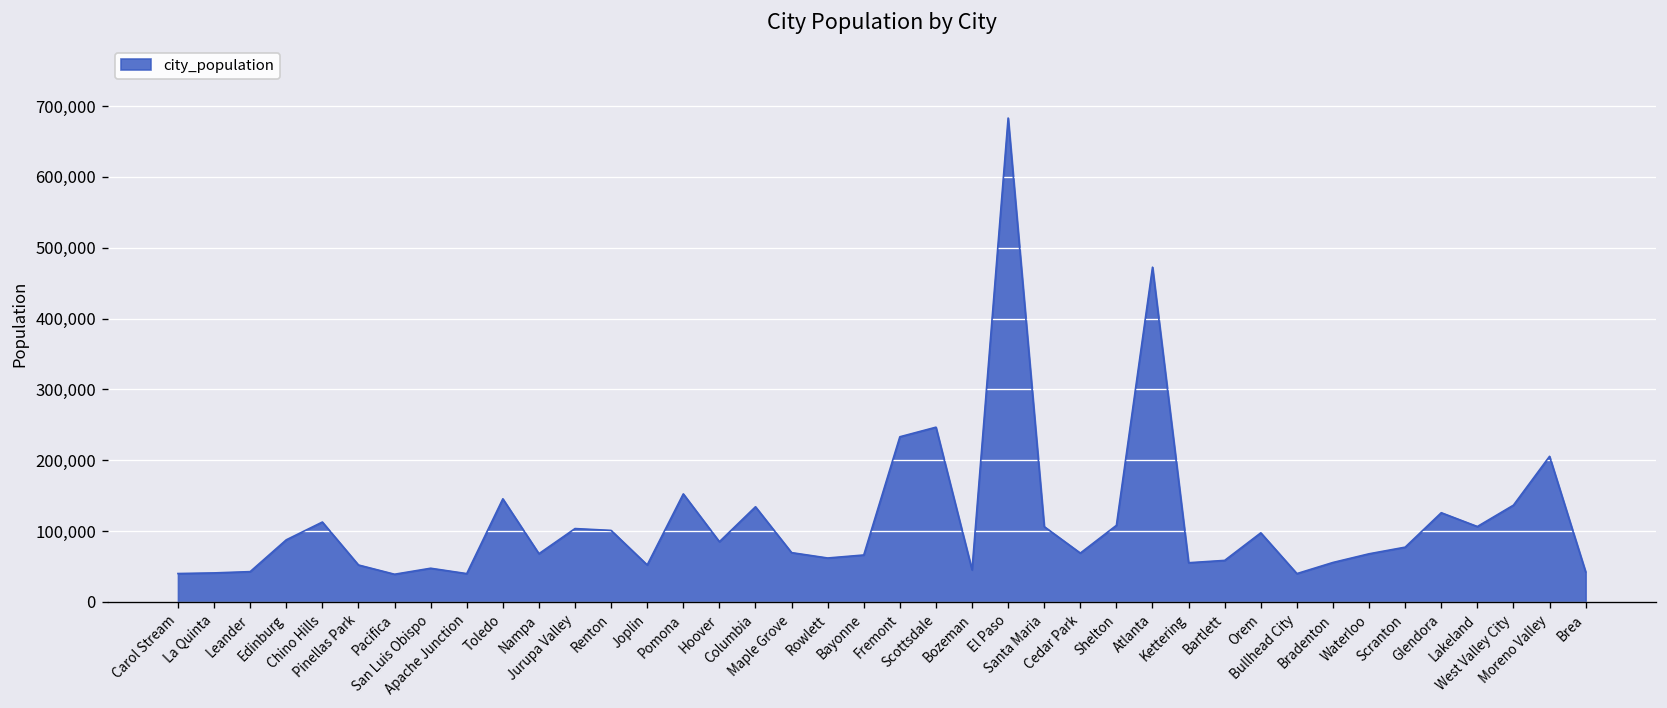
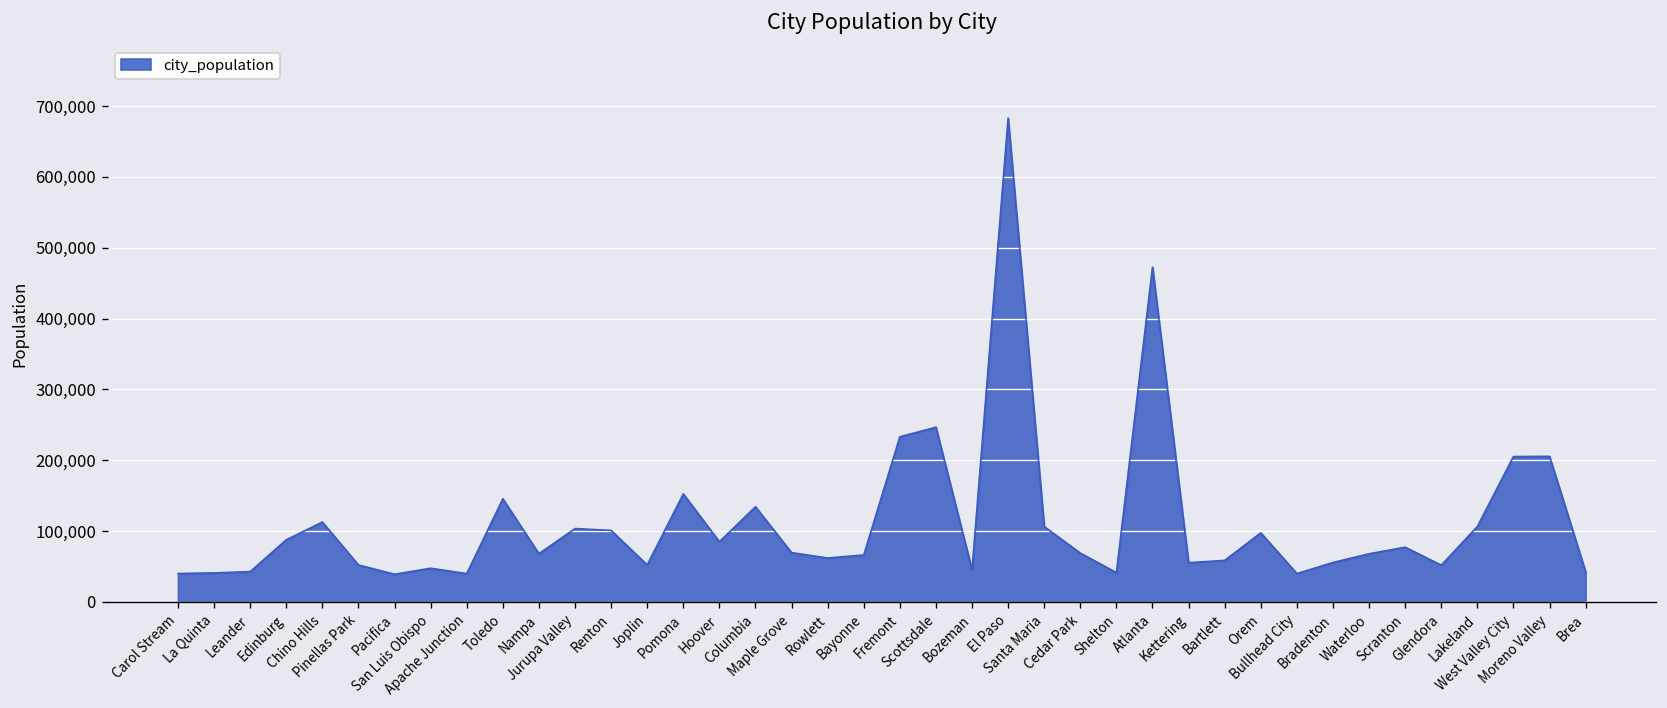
  {
    "Carol Stream": "40,000",
    "La Quinta": "40,000",
    "Leander": "40,000",
    "Edinburg": "90,000",
    "Chino Hills": "110,000",
    "Pinellas Park": "50,000",
    "Pacifica": "40,000",
    "San Luis Obispo": "50,000",
    "Apache Junction": "40,000",
    "Toledo": "150,000",
    "Nampa": "70,000",
    "Jurupa Valley": "100,000",
    "Renton": "100,000",
    "Joplin": "50,000",
    "Pomona": "150,000",
    "Hoover": "80,000",
    "Columbia": "130,000",
    "Maple Grove": "70,000",
    "Rowlett": "60,000",
    "Bayonne": "70,000",
    "Fremont": "230,000",
    "Scottsdale": "250,000",
    "Bozeman": "50,000",
    "El Paso": "680,000",
    "Santa Maria": "110,000",
    "Cedar Park": "70,000",
-   "Shelton": "110,000",
+   "Shelton": "40,000",
    "Atlanta": "470,000",
    "Kettering": "60,000",
    "Bartlett": "60,000",
    "Orem": "100,000",
    "Bullhead City": "40,000",
    "Bradenton": "60,000",
    "Waterloo": "70,000",
    "Scranton": "80,000",
-   "Glendora": "130,000",
+   "Glendora": "50,000",
    "Lakeland": "110,000",
-   "West Valley City": "140,000",
+   "West Valley City": "210,000",
    "Moreno Valley": "210,000",
    "Brea": "40,000"
  }
